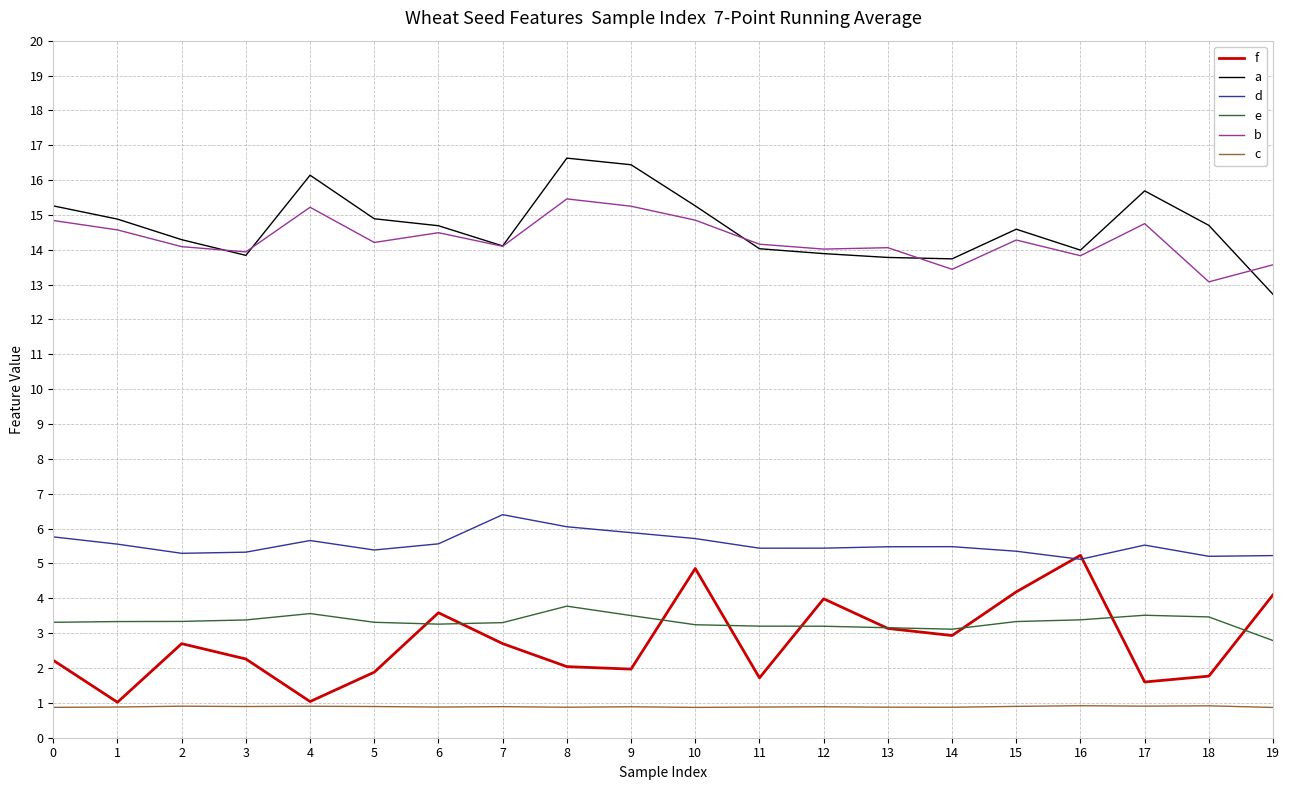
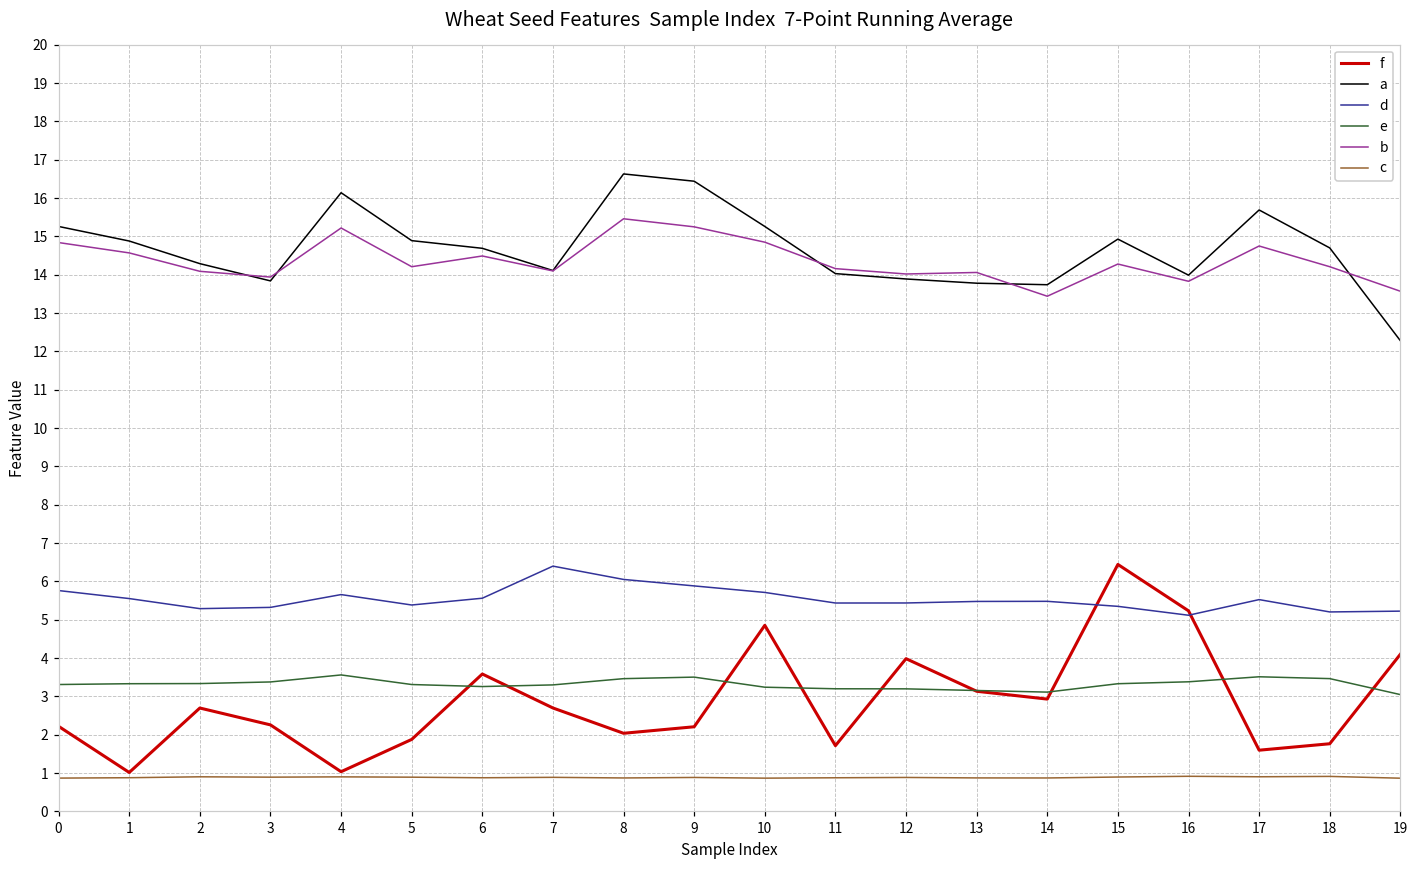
  {
    "f": {
      "0": 2.2,
      "1": 1.0,
      "2": 2.7,
      "3": 2.3,
      "4": 1.0,
      "5": 1.9,
      "6": 3.6,
      "7": 2.7,
      "8": 2.0,
-     "9": 2.0,
+     "9": 2.2,
      "10": 4.9,
      "11": 1.7,
      "12": 4.0,
      "14": 2.9,
-     "15": 4.2,
+     "15": 6.4,
      "16": 5.2,
      "17": 1.6,
      "18": 1.8,
      "19": 4.1
    },
    "a": {
      "0": 15.3,
      "1": 14.9,
      "2": 14.3,
      "3": 13.8,
      "4": 16.1,
      "5": 14.9,
      "6": 14.7,
      "8": 16.6,
      "9": 16.4,
      "10": 15.3,
      "11": 14.0,
      "12": 13.9,
      "13": 13.8,
      "14": 13.7,
-     "15": 14.6,
+     "15": 14.9,
      "16": 14.0,
      "17": 15.7,
      "18": 14.7,
-     "19": 12.7
+     "19": 12.3
    },
    "d": {
      "0": 5.8,
      "1": 5.6,
      "2": 5.3,
      "3": 5.3,
      "4": 5.7,
      "5": 5.4,
      "6": 5.6,
      "7": 6.4,
      "8": 6.1,
      "9": 5.9,
      "10": 5.7,
      "11": 5.4,
      "12": 5.4,
      "13": 5.5,
      "14": 5.5,
      "15": 5.4,
      "16": 5.1,
      "17": 5.5,
      "18": 5.2,
      "19": 5.2
    },
    "e": {
      "0": 3.3,
      "1": 3.3,
      "2": 3.3,
      "3": 3.4,
      "4": 3.6,
      "5": 3.3,
      "6": 3.3,
      "7": 3.3,
-     "8": 3.8,
+     "8": 3.5,
      "9": 3.5,
      "10": 3.2,
      "11": 3.2,
      "12": 3.2,
      "14": 3.1,
      "15": 3.3,
      "16": 3.4,
      "17": 3.5,
      "18": 3.5,
-     "19": 2.8
+     "19": 3.0
    },
    "b": {
      "0": 14.8,
      "1": 14.6,
      "2": 14.1,
      "3": 13.9,
      "4": 15.2,
      "5": 14.2,
      "6": 14.5,
      "8": 15.5,
      "9": 15.3,
      "10": 14.9,
      "11": 14.2,
      "12": 14.0,
      "13": 14.1,
      "14": 13.4,
      "15": 14.3,
      "16": 13.8,
      "17": 14.8,
-     "18": 13.1,
+     "18": 14.2,
      "19": 13.6
    },
    "c": {
      "0": 0.9,
      "1": 0.9,
      "2": 0.9,
      "3": 0.9,
      "4": 0.9,
      "5": 0.9,
      "6": 0.9,
      "7": 0.9,
      "8": 0.9,
      "9": 0.9,
      "10": 0.9,
      "11": 0.9,
      "12": 0.9,
      "13": 0.9,
      "14": 0.9,
      "15": 0.9,
      "16": 0.9,
      "17": 0.9,
      "18": 0.9,
      "19": 0.9
    }
  }
